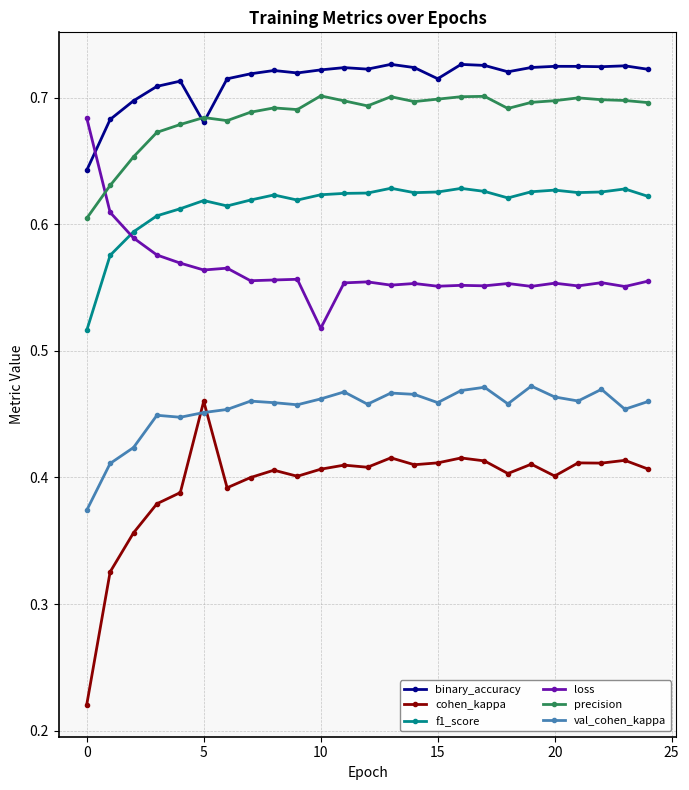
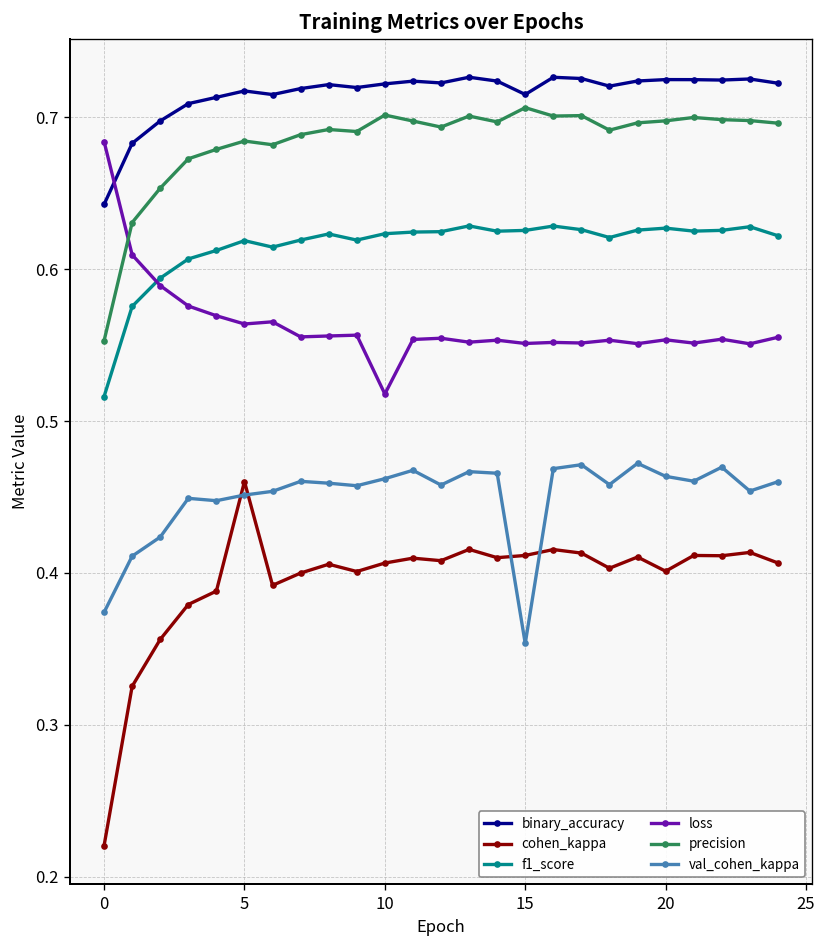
  {
    "binary_accuracy": {
      "0": 0.643,
-     "5": 0.681,
+     "5": 0.717,
      "10": 0.722,
      "15": 0.715,
      "20": 0.725
    },
    "cohen_kappa": {
      "0": 0.220,
      "5": 0.460,
      "10": 0.407,
      "15": 0.412,
      "20": 0.401
    },
    "f1_score": {
      "0": 0.516,
      "5": 0.619,
      "10": 0.623,
      "15": 0.626,
      "20": 0.627
    },
    "loss": {
      "0": 0.684,
      "5": 0.564,
      "10": 0.518,
      "15": 0.551,
      "20": 0.553
    },
    "precision": {
-     "0": 0.605,
+     "0": 0.553,
      "5": 0.684,
      "10": 0.701,
-     "15": 0.699,
+     "15": 0.706,
      "20": 0.698
    },
    "val_cohen_kappa": {
      "0": 0.374,
      "5": 0.451,
      "10": 0.462,
-     "15": 0.459,
+     "15": 0.354,
      "20": 0.464
    }
  }
